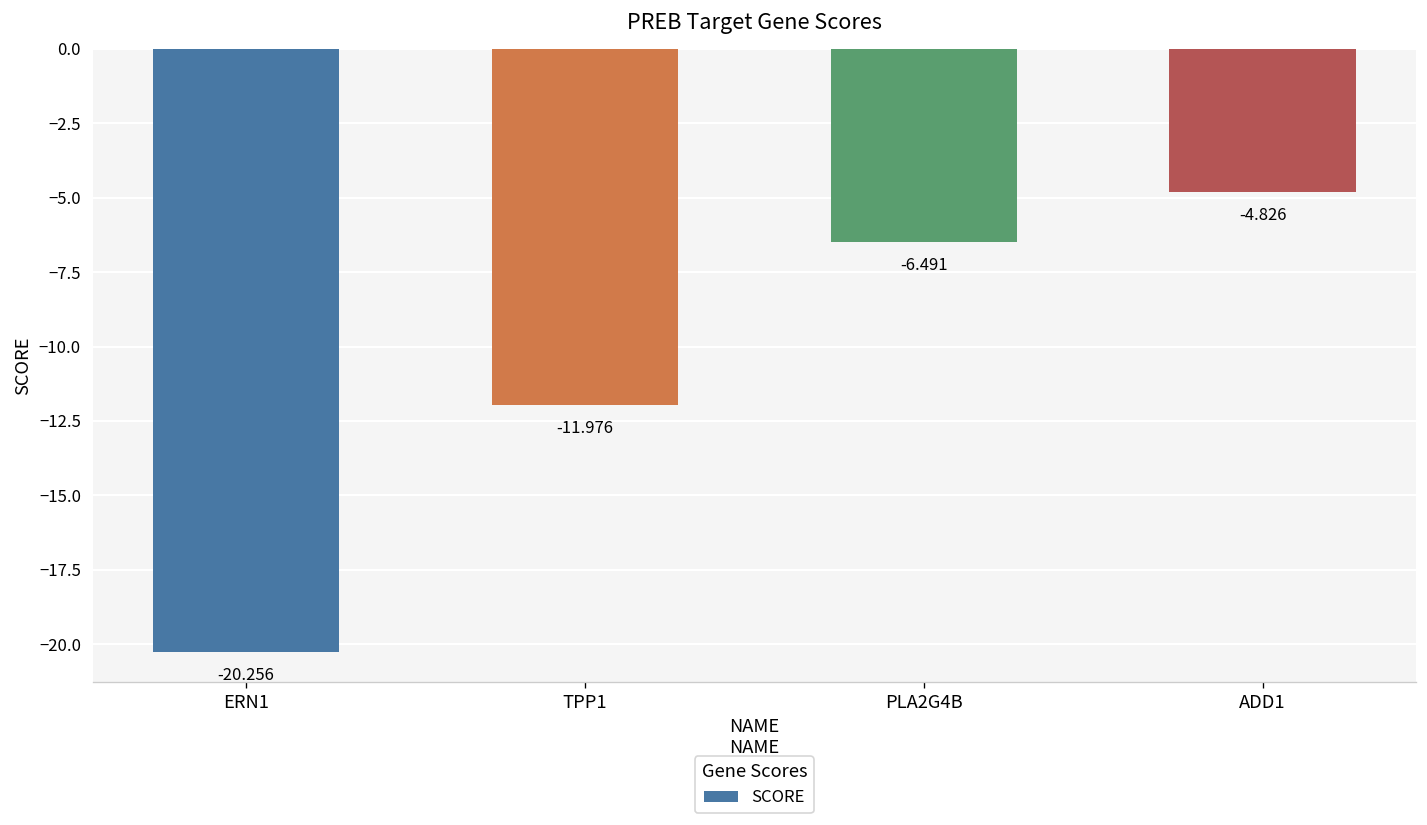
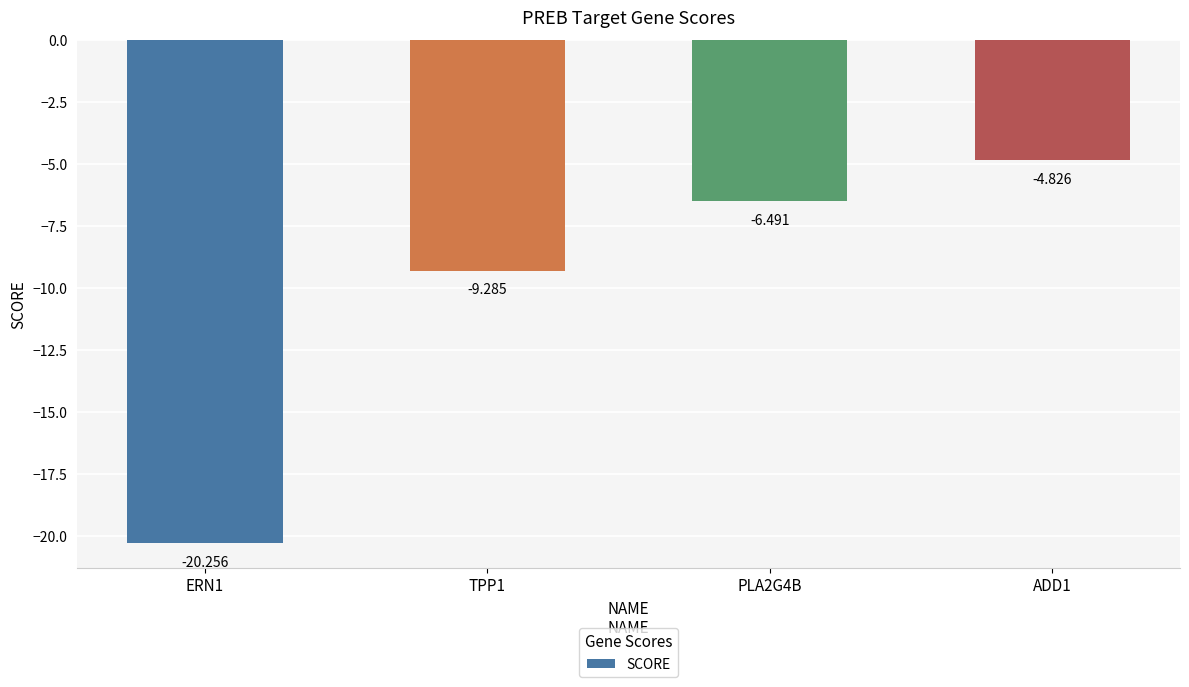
  {
    "ERN1": -20.256,
-   "TPP1": -11.976,
+   "TPP1": -9.285,
    "PLA2G4B": -6.491,
    "ADD1": -4.826
  }
